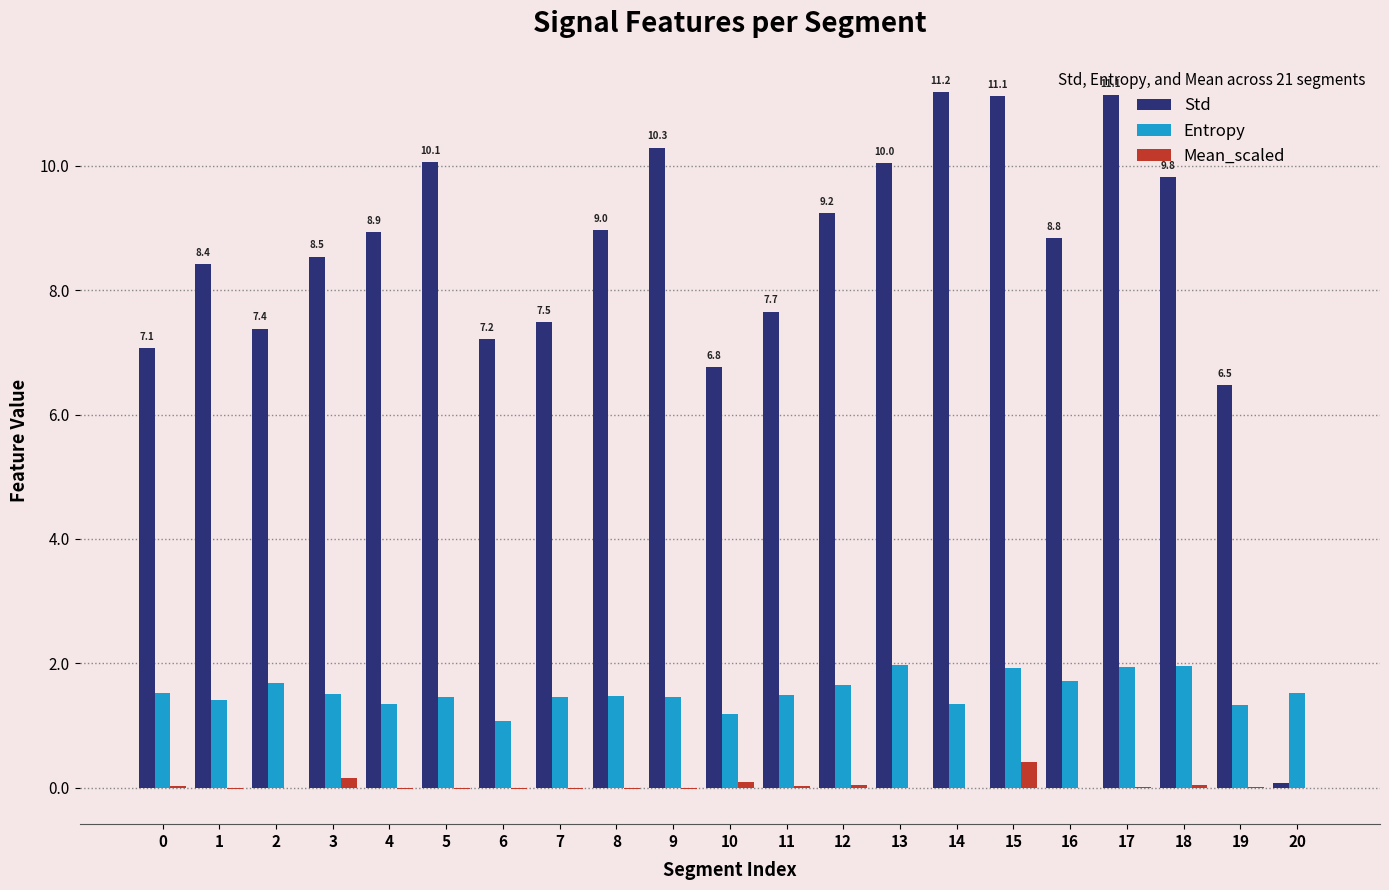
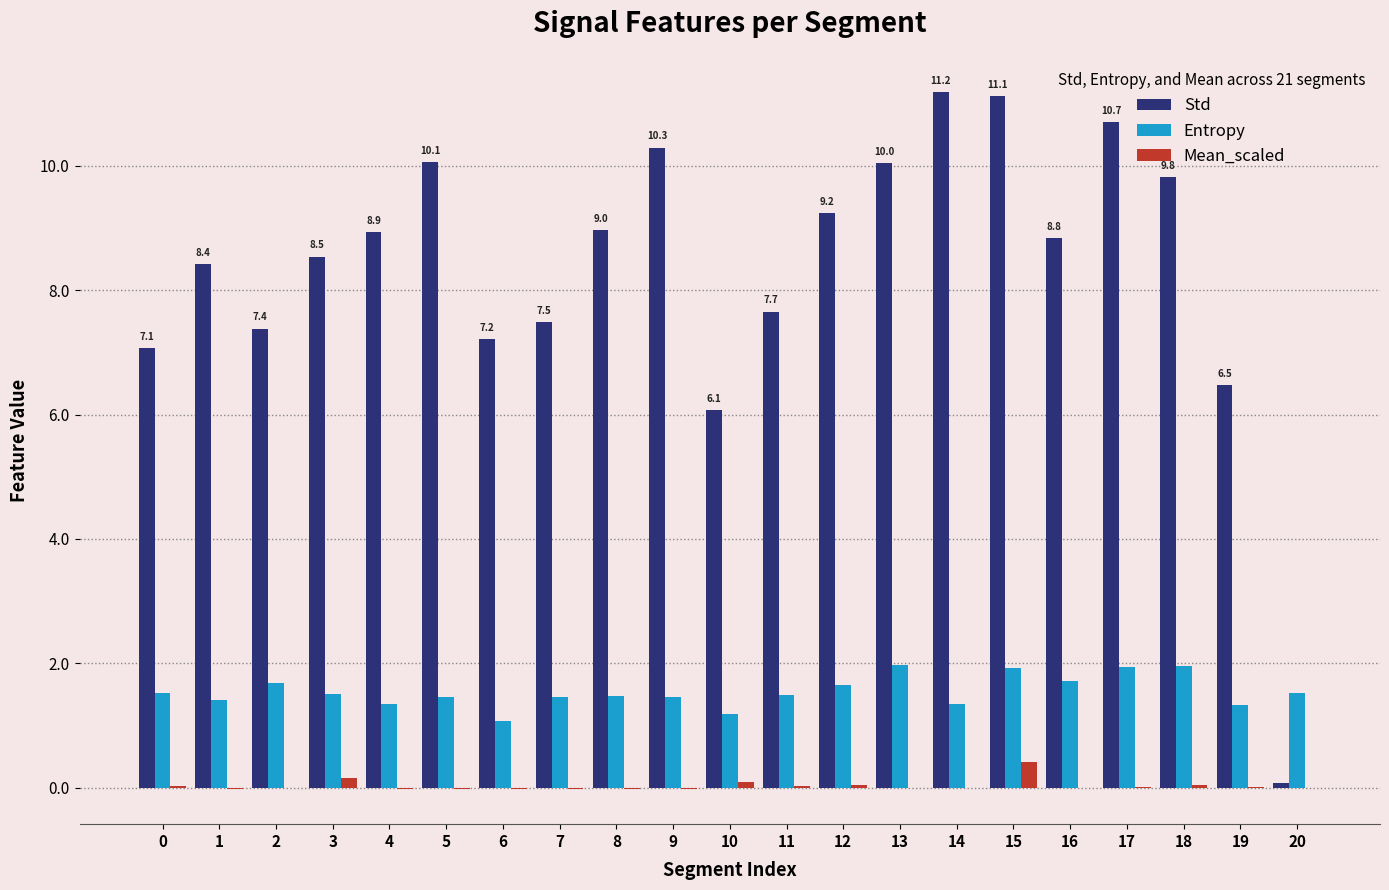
  {
    "Std": {
      "0": 7.1,
      "1": 8.4,
      "2": 7.4,
      "3": 8.5,
      "4": 8.9,
      "5": 10.1,
      "6": 7.2,
      "7": 7.5,
      "8": 9.0,
      "9": 10.3,
-     "10": 6.8,
+     "10": 6.1,
      "11": 7.7,
      "12": 9.2,
      "13": 10.0,
      "14": 11.2,
      "15": 11.1,
      "16": 8.8,
-     "17": 11.1,
+     "17": 10.7,
      "18": 9.8,
      "19": 6.5
    },
    "Entropy": {
      "0": 1.5,
      "1": 1.4,
      "2": 1.7,
      "3": 1.5,
      "4": 1.4,
      "5": 1.5,
      "6": 1.1,
      "7": 1.5,
      "8": 1.5,
      "9": 1.5,
      "10": 1.2,
      "11": 1.5,
      "12": 1.7,
      "13": 2.0,
      "14": 1.3,
      "15": 1.9,
      "16": 1.7,
      "17": 1.9,
      "18": 1.9,
      "19": 1.3,
      "20": 1.5
    },
    "Mean_scaled": {
      "3": 0.2,
      "10": 0.1,
      "15": 0.4
    }
  }
